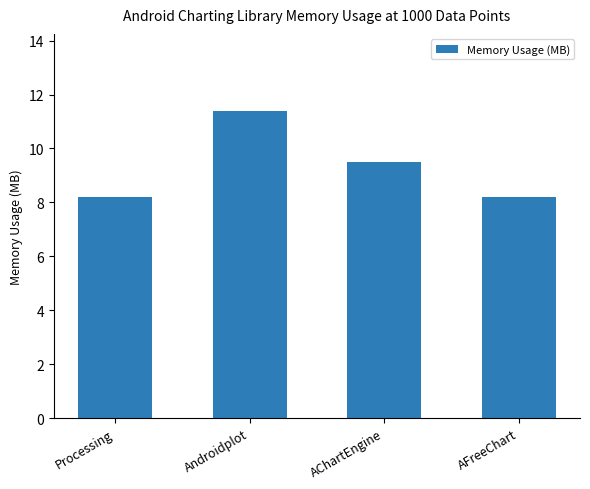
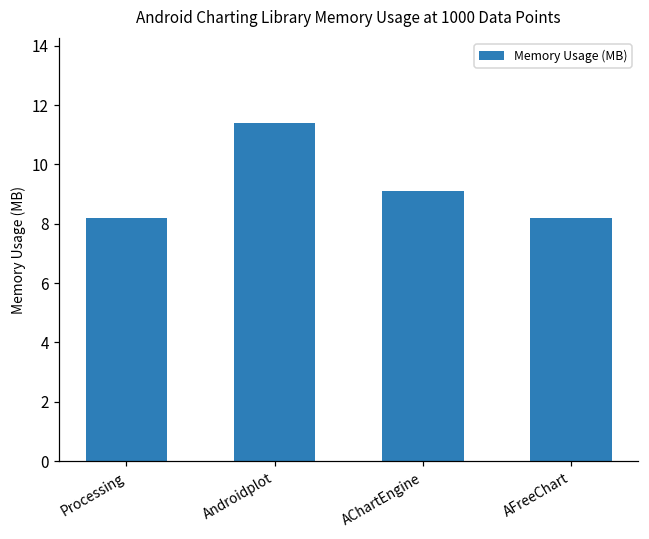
  {
    "Processing": 8.2,
    "Androidplot": 11.4,
-   "AChartEngine": 9.5,
+   "AChartEngine": 9.1,
    "AFreeChart": 8.2
  }
